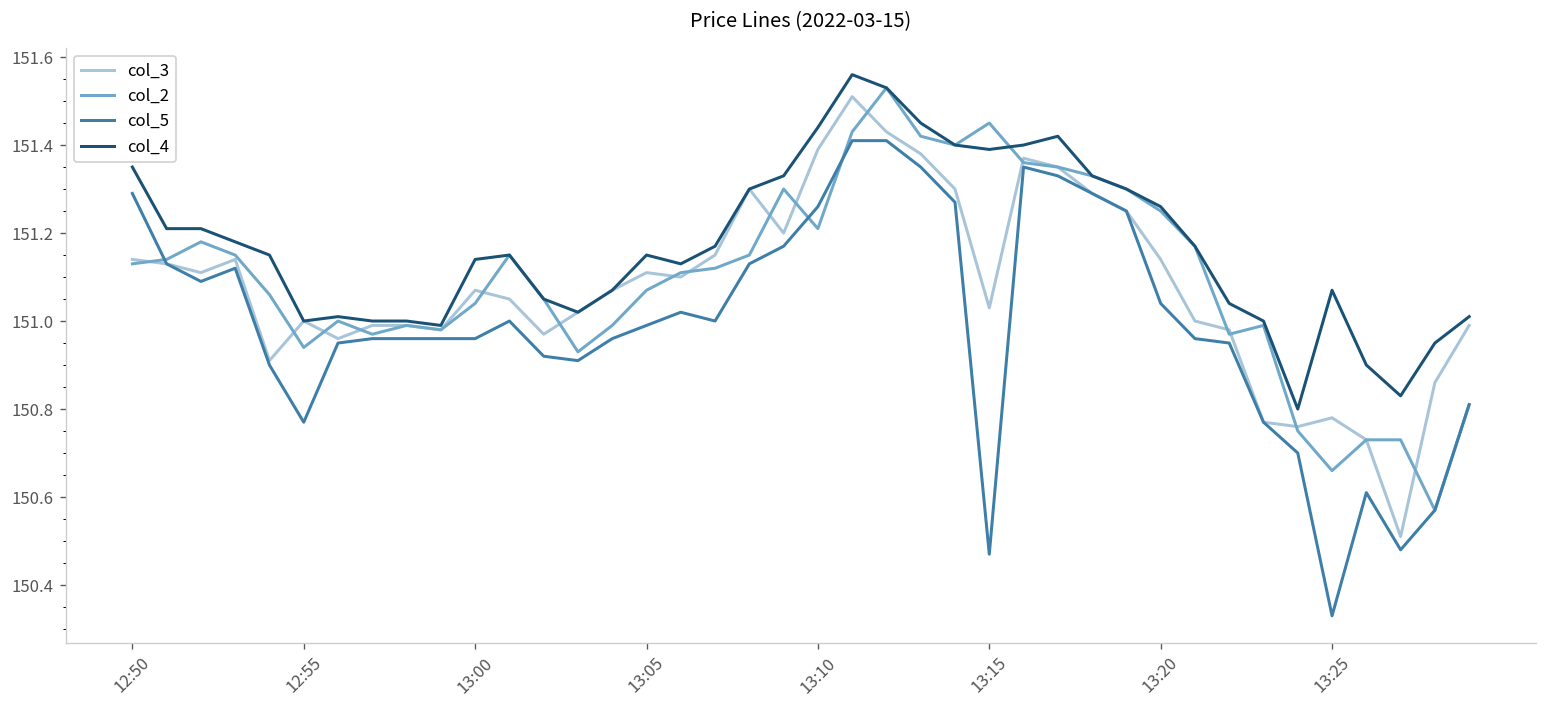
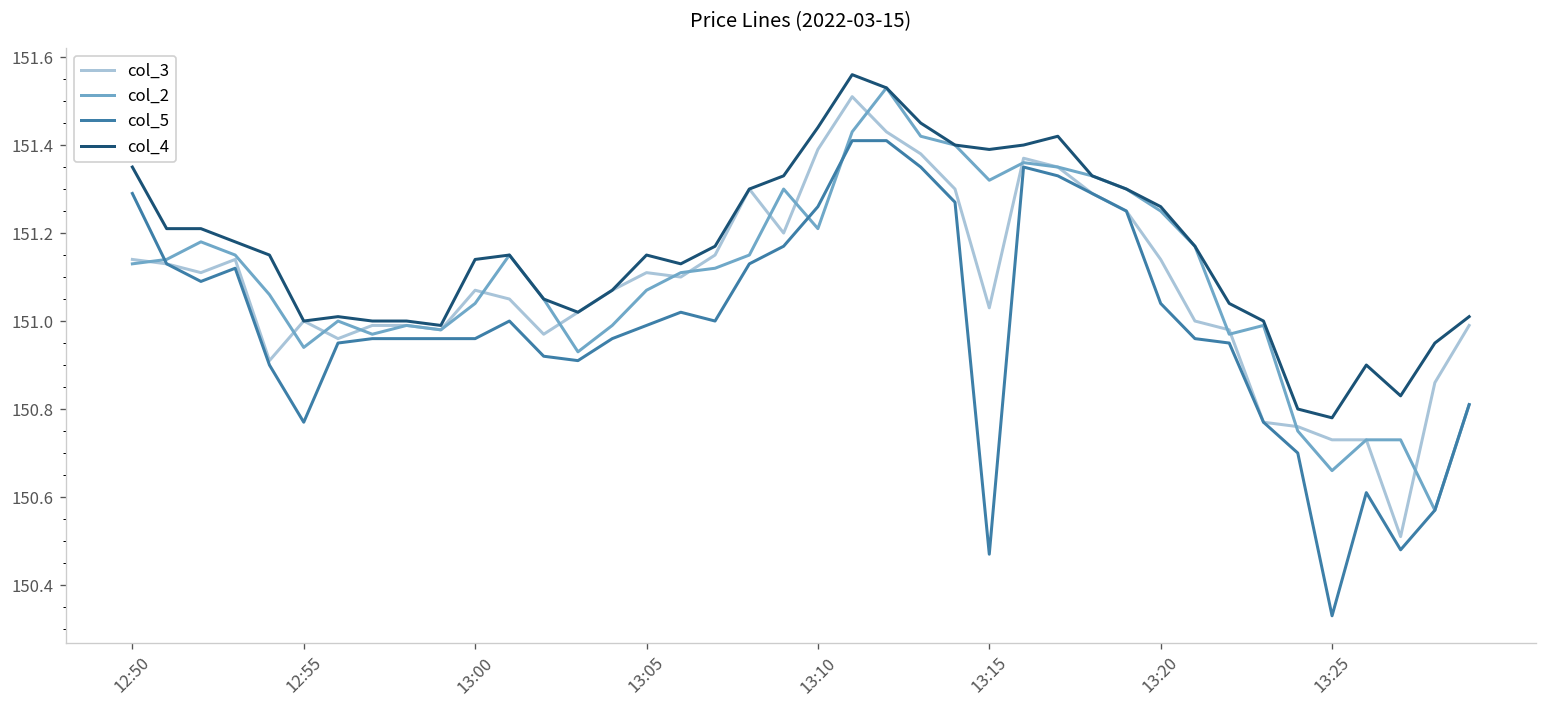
  {
    "col_3": {
      "12:50": 151.14,
      "13:00": 151.07,
      "13:05": 151.11,
      "13:10": 151.39,
      "13:15": 151.03,
      "13:20": 151.14,
-     "13:25": 150.78
+     "13:25": 150.73
    },
    "col_2": {
      "12:50": 151.13,
      "12:55": 150.94,
      "13:00": 151.04,
      "13:05": 151.07,
      "13:10": 151.21,
-     "13:15": 151.45,
+     "13:15": 151.32,
      "13:20": 151.25,
      "13:25": 150.66
    },
    "col_5": {
      "12:50": 151.29,
      "12:55": 150.77,
      "13:00": 150.96,
      "13:05": 150.99,
      "13:10": 151.26,
      "13:15": 150.47,
      "13:20": 151.04,
      "13:25": 150.33
    },
    "col_4": {
      "12:50": 151.35,
      "13:00": 151.14,
      "13:05": 151.15,
      "13:10": 151.44,
      "13:15": 151.39,
      "13:20": 151.26,
-     "13:25": 151.07
+     "13:25": 150.78
    }
  }
